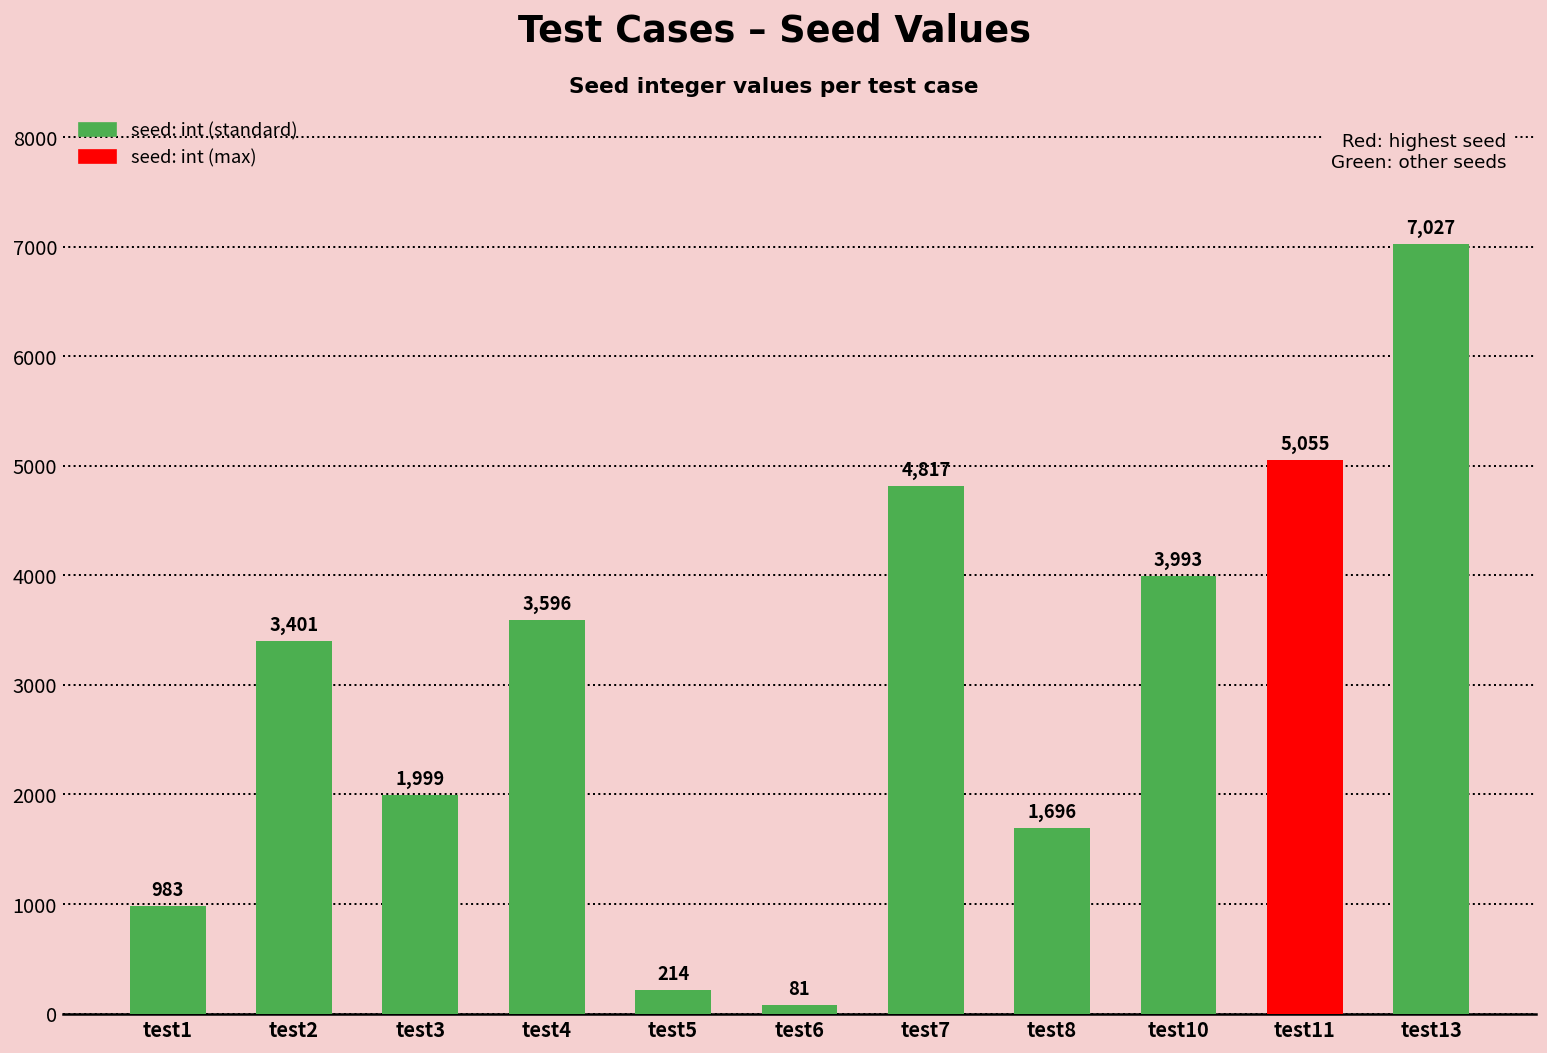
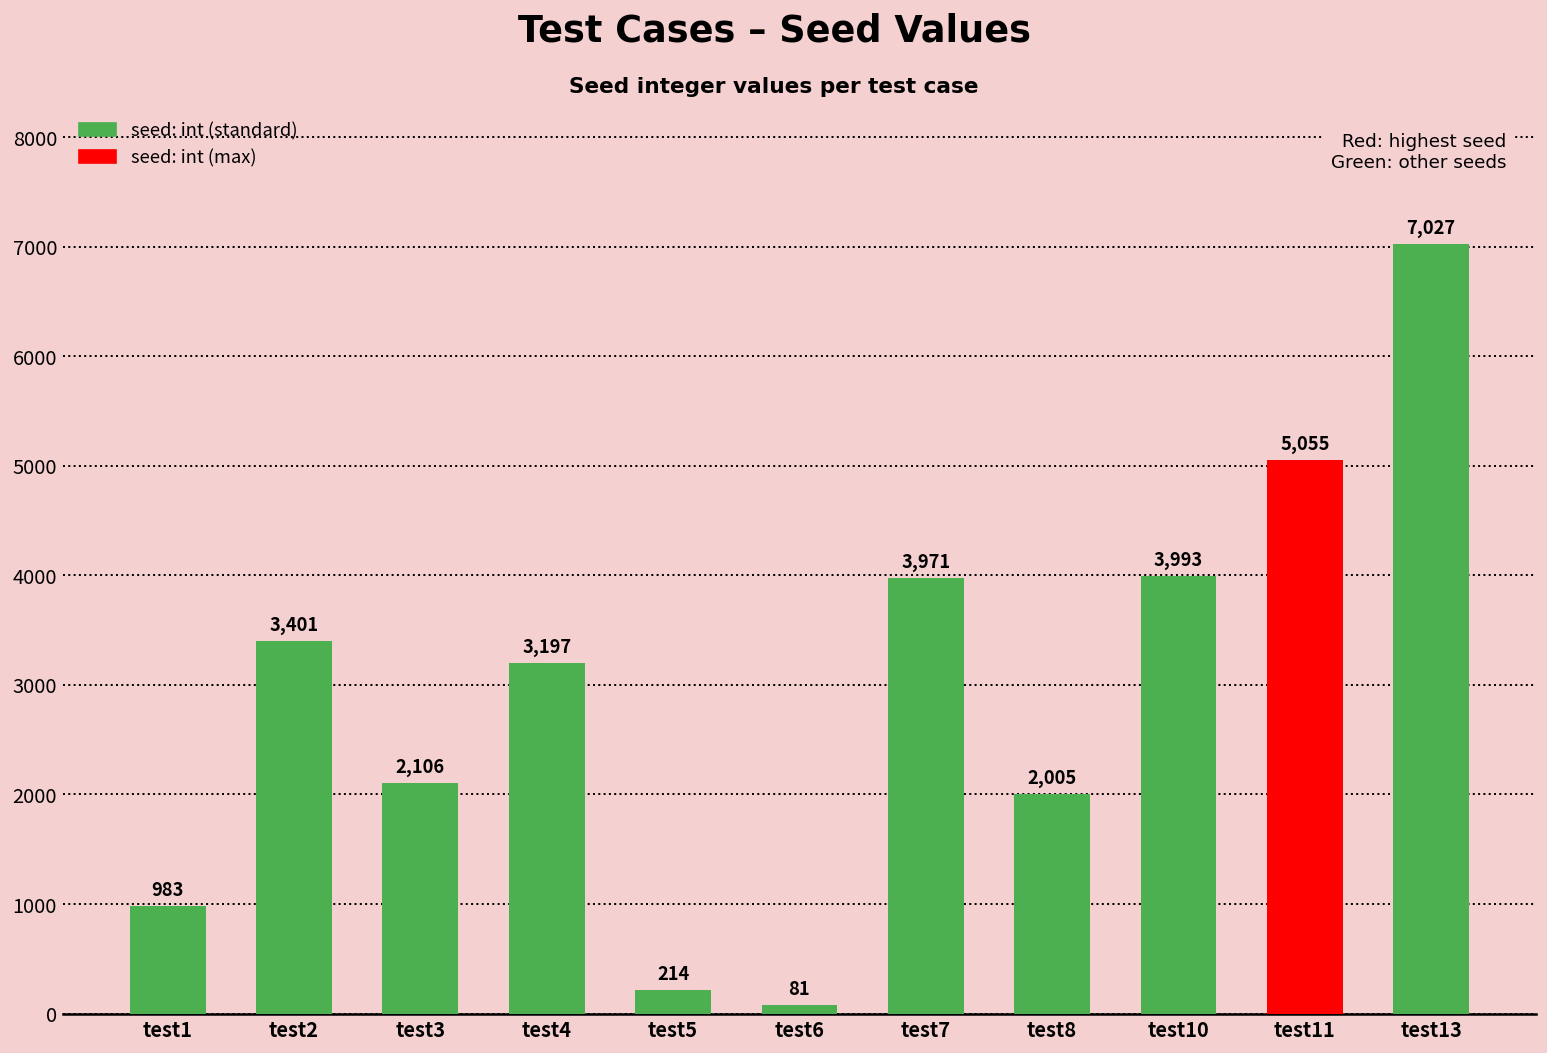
  {
    "test1": "983",
    "test2": "3,401",
-   "test3": "1,999",
-   "test4": "3,596",
+   "test3": "2,106",
+   "test4": "3,197",
    "test5": "214",
    "test6": "81",
-   "test7": "4,817",
-   "test8": "1,696",
+   "test7": "3,971",
+   "test8": "2,005",
    "test10": "3,993",
    "test11": "5,055",
    "test13": "7,027"
  }
